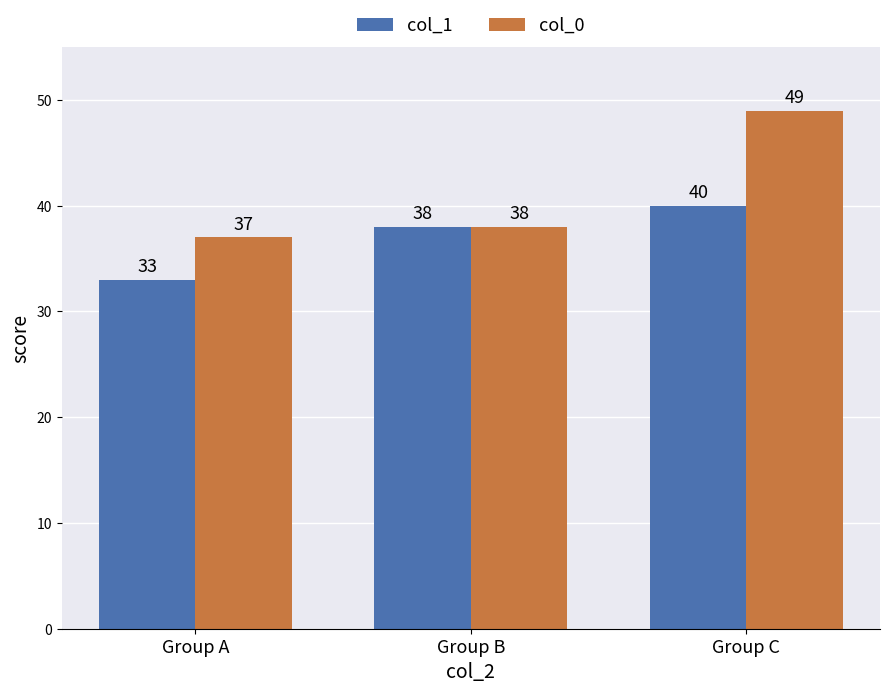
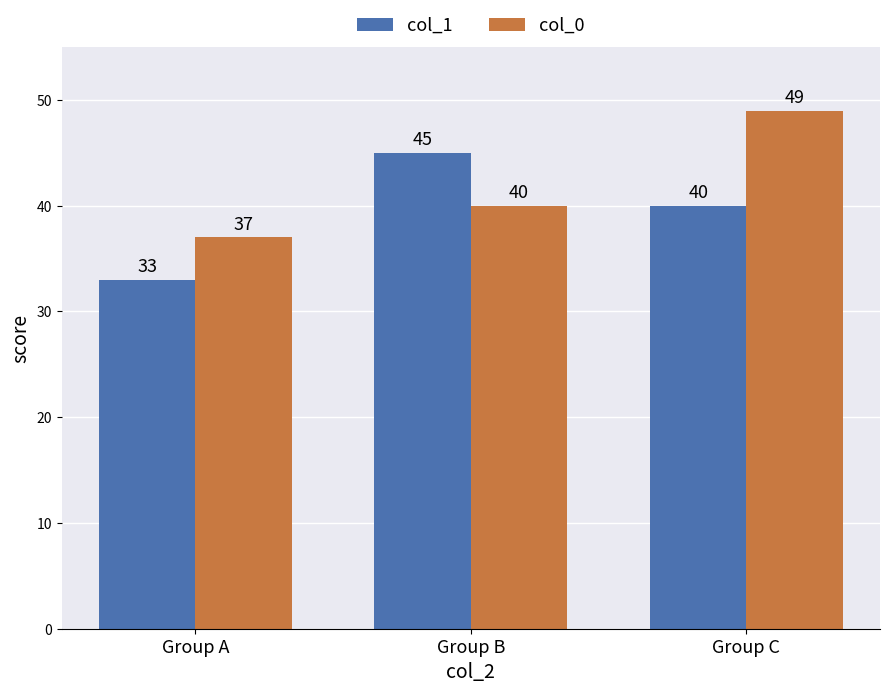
  {
    "col_1": {
      "Group A": 33,
-     "Group B": 38,
+     "Group B": 45,
      "Group C": 40
    },
    "col_0": {
      "Group A": 37,
-     "Group B": 38,
+     "Group B": 40,
      "Group C": 49
    }
  }
